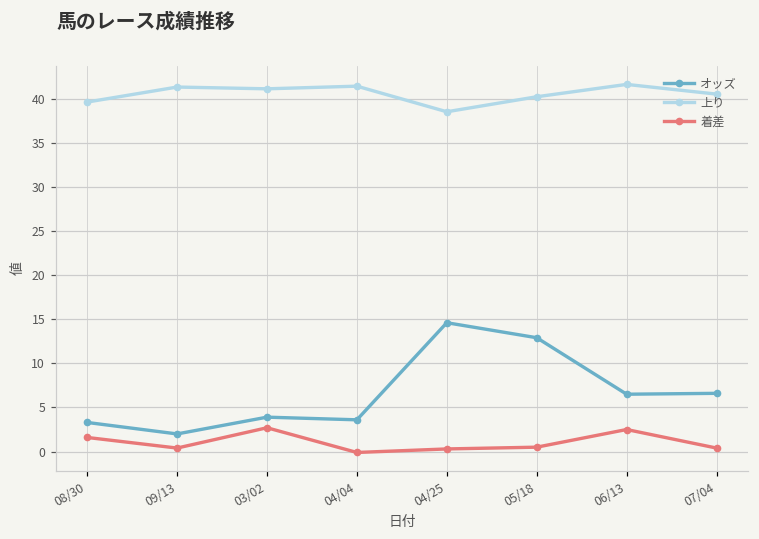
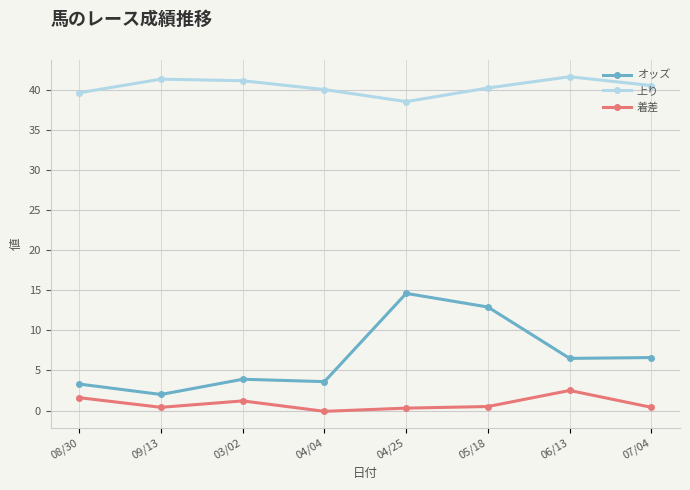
  {
    "オッズ": {
      "08/30": 3,
      "09/13": 2,
      "03/02": 4,
      "04/04": 4,
      "04/25": 15,
      "05/18": 13,
      "06/13": 7,
      "07/04": 7
    },
    "上り": {
      "08/30": 40,
      "09/13": 41,
      "03/02": 41,
-     "04/04": 41,
+     "04/04": 40,
      "04/25": 39,
      "05/18": 40,
      "06/13": 42,
      "07/04": 41
    },
    "着差": {
      "08/30": 2,
      "09/13": 0,
-     "03/02": 3,
+     "03/02": 1,
      "04/04": 0,
      "04/25": 0,
      "05/18": 1,
      "06/13": 3,
      "07/04": 0
    }
  }
